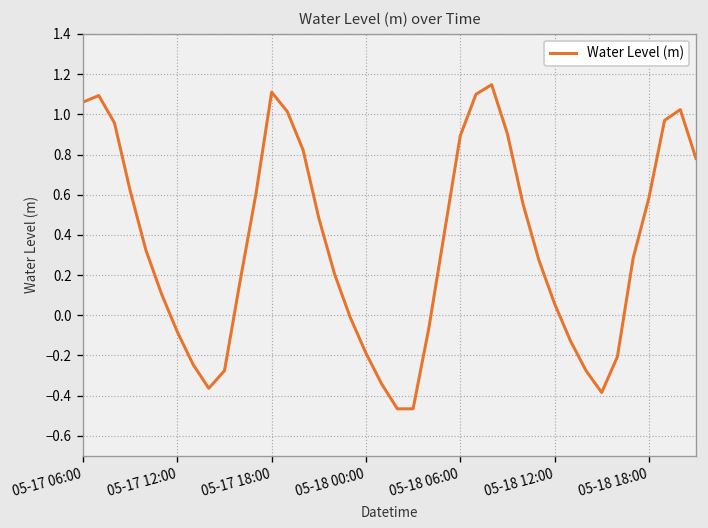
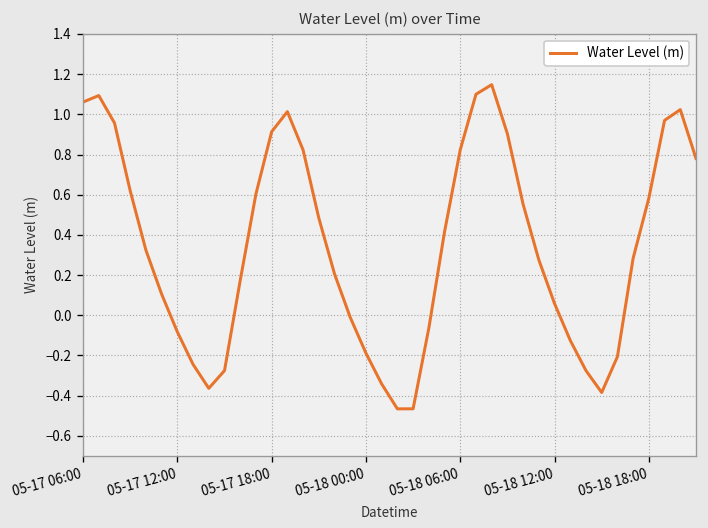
  {
    "05-17 06:00": 1.06,
    "05-17 12:00": -0.08,
-   "05-17 18:00": 1.11,
+   "05-17 18:00": 0.91,
    "05-18 00:00": -0.19,
-   "05-18 06:00": 0.89,
+   "05-18 06:00": 0.82,
    "05-18 12:00": 0.06,
    "05-18 18:00": 0.58
  }
